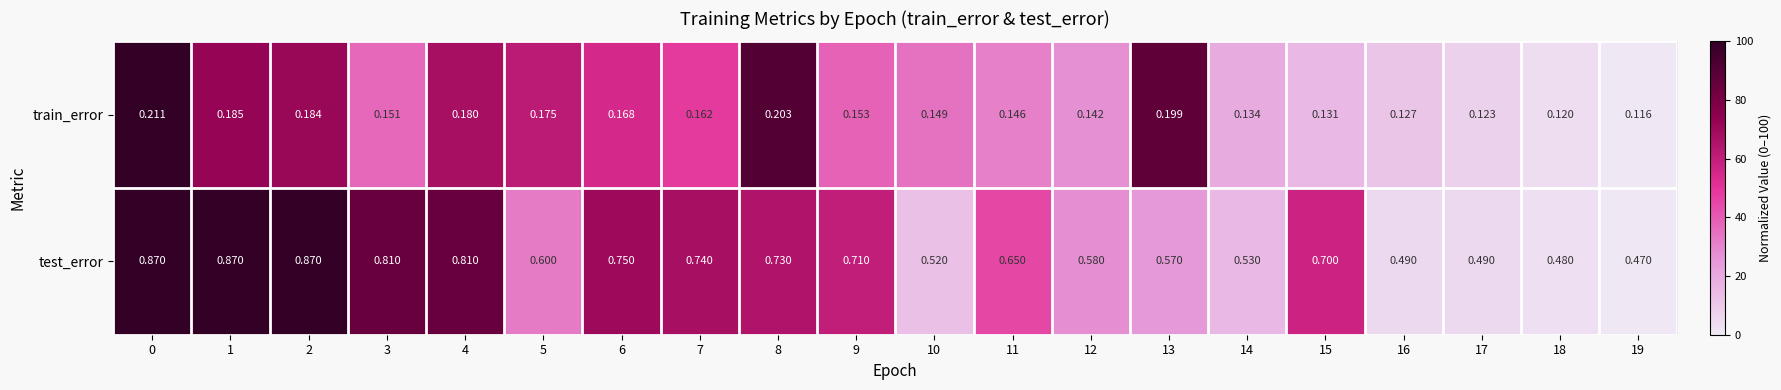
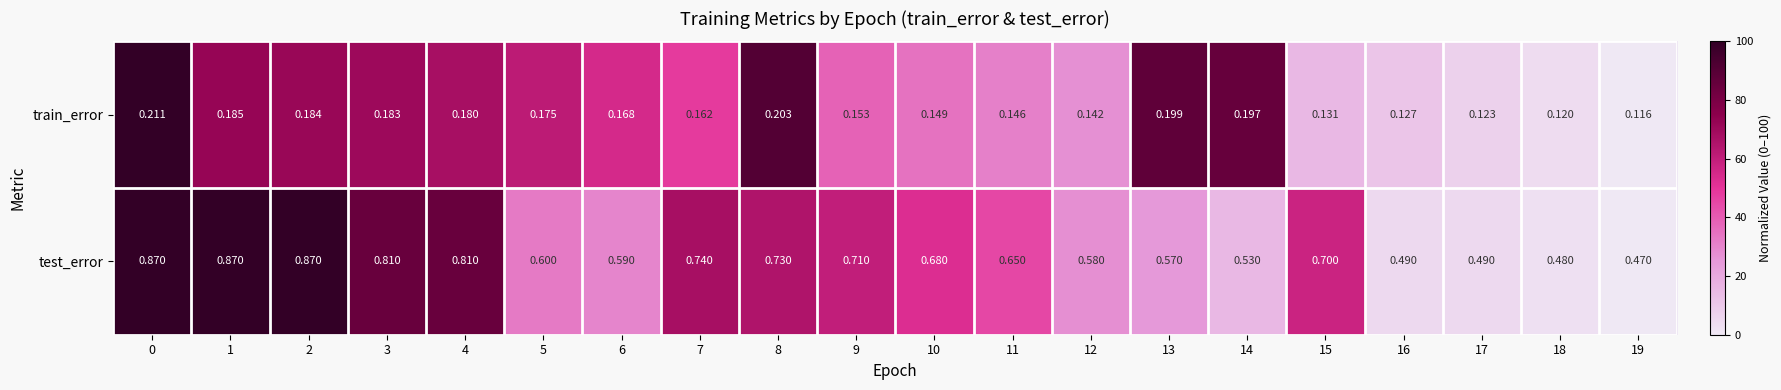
  {
    "train_error": {
      "0": 0.211,
      "1": 0.185,
      "2": 0.184,
-     "3": 0.151,
+     "3": 0.183,
      "4": 0.180,
      "5": 0.175,
      "6": 0.168,
      "7": 0.162,
      "8": 0.203,
      "9": 0.153,
      "10": 0.149,
      "11": 0.146,
      "12": 0.142,
      "13": 0.199,
-     "14": 0.134,
+     "14": 0.197,
      "15": 0.131,
      "16": 0.127,
      "17": 0.123,
      "18": 0.120,
      "19": 0.116
    },
    "test_error": {
      "0": 0.870,
      "1": 0.870,
      "2": 0.870,
      "3": 0.810,
      "4": 0.810,
      "5": 0.600,
-     "6": 0.750,
+     "6": 0.590,
      "7": 0.740,
      "8": 0.730,
      "9": 0.710,
-     "10": 0.520,
+     "10": 0.680,
      "11": 0.650,
      "12": 0.580,
      "13": 0.570,
      "14": 0.530,
      "15": 0.700,
      "16": 0.490,
      "17": 0.490,
      "18": 0.480,
      "19": 0.470
    }
  }
